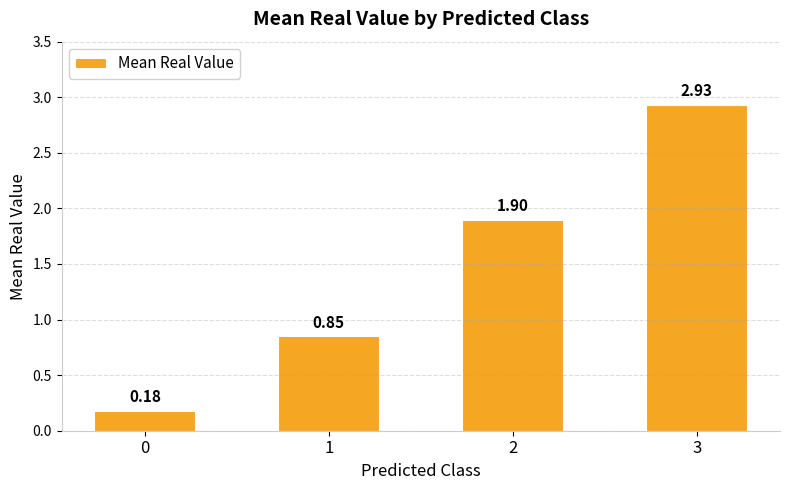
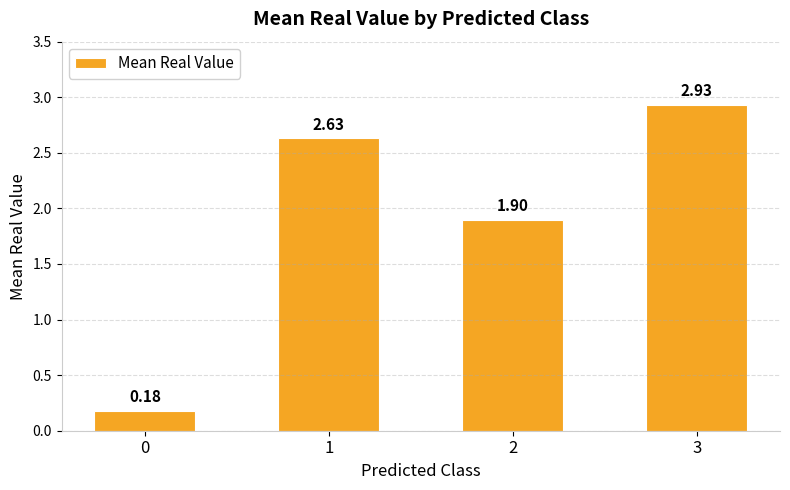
  {
    "0": 0.18,
-   "1": 0.85,
+   "1": 2.63,
    "2": 1.90,
    "3": 2.93
  }
